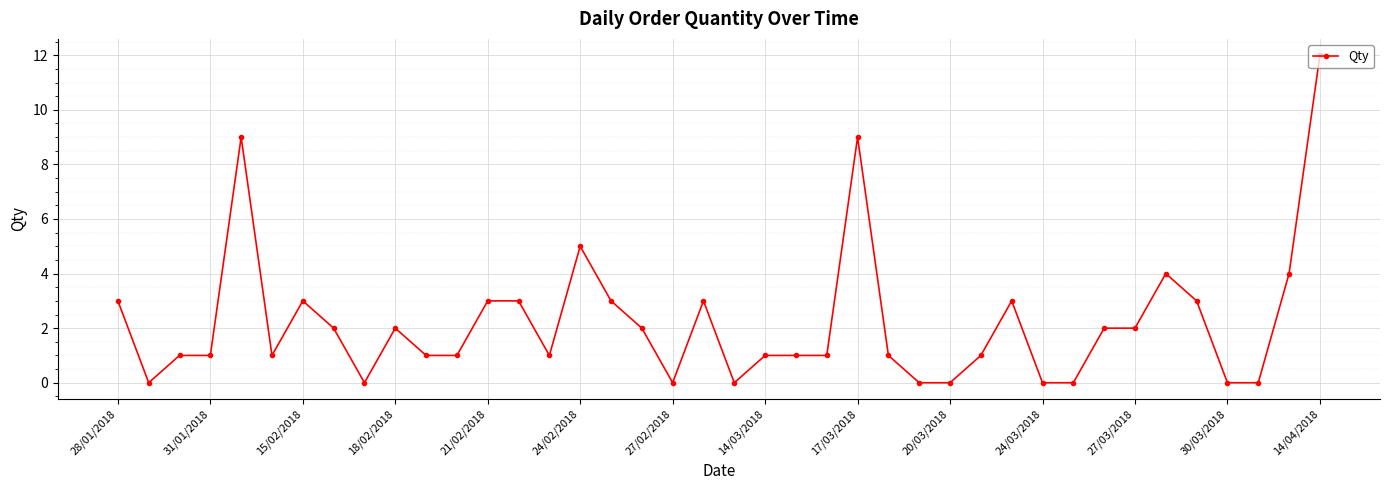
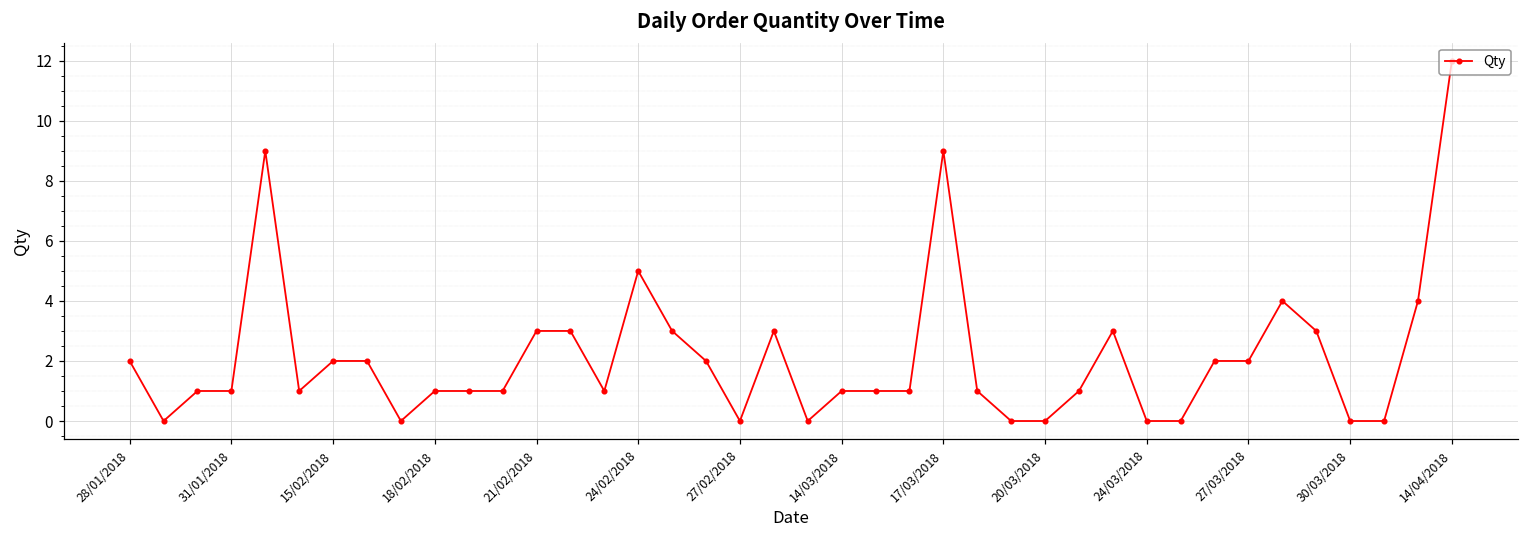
  {
-   "28/01/2018": 3,
+   "28/01/2018": 2,
    "31/01/2018": 1,
-   "15/02/2018": 3,
-   "18/02/2018": 2,
+   "15/02/2018": 2,
+   "18/02/2018": 1,
    "21/02/2018": 3,
    "24/02/2018": 5,
    "27/02/2018": 0,
    "14/03/2018": 1,
    "17/03/2018": 9,
    "20/03/2018": 0,
    "24/03/2018": 0,
    "27/03/2018": 2,
    "30/03/2018": 0
  }
